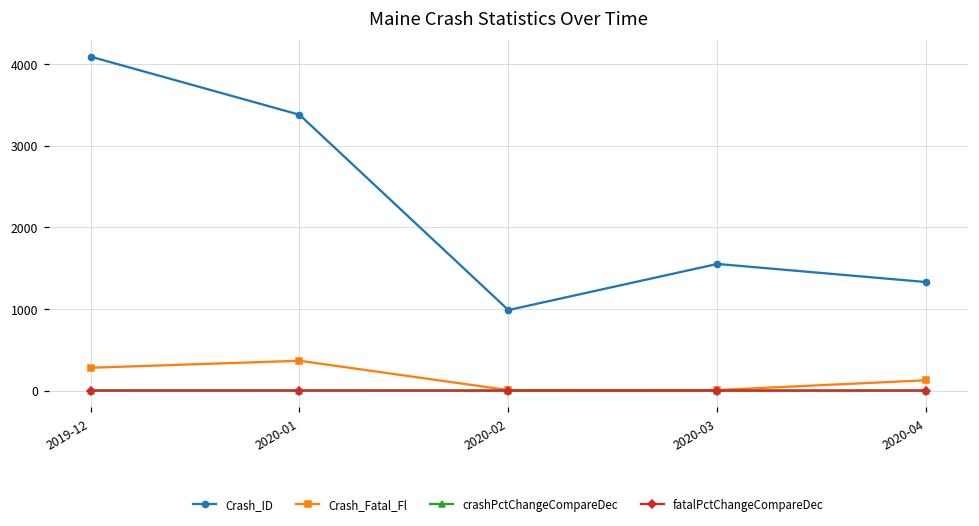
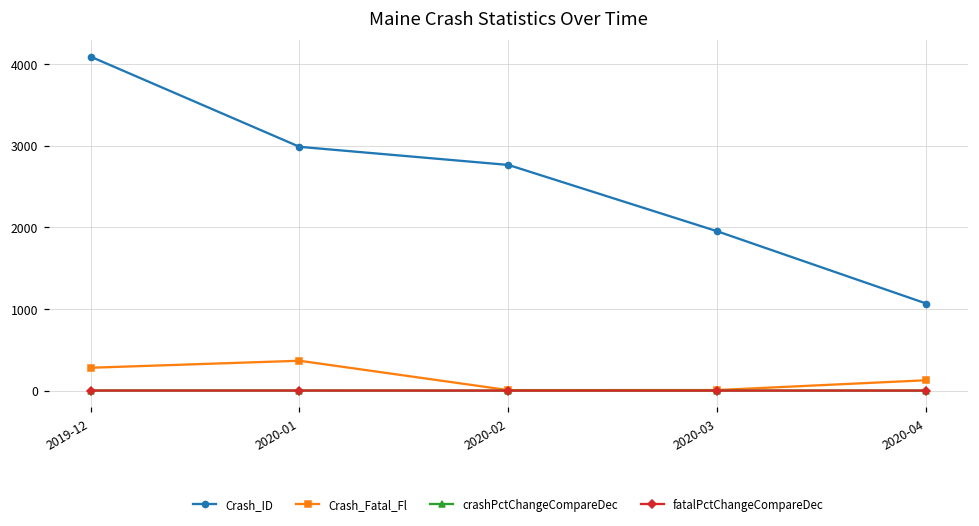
  {
    "Crash_ID": {
      "2019-12": 4100,
-     "2020-01": 3400,
-     "2020-02": 1000,
-     "2020-03": 1600,
-     "2020-04": 1300
+     "2020-01": 3000,
+     "2020-02": 2800,
+     "2020-03": 2000,
+     "2020-04": 1100
    },
    "Crash_Fatal_Fl": {
      "2019-12": 300,
      "2020-01": 400,
      "2020-04": 100
    },
    "fatalPctChangeCompareDec": {
      "2019-12": 0,
      "2020-01": 0,
      "2020-04": 0
    }
  }
